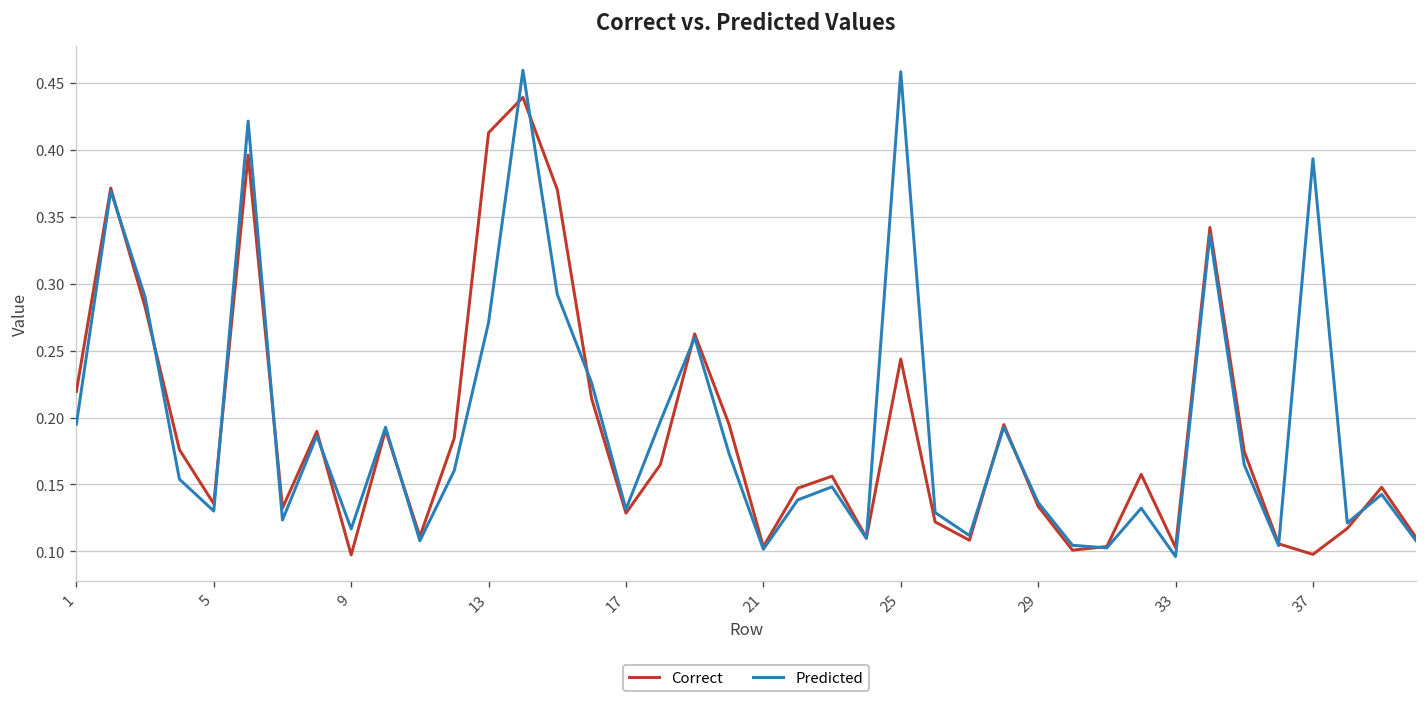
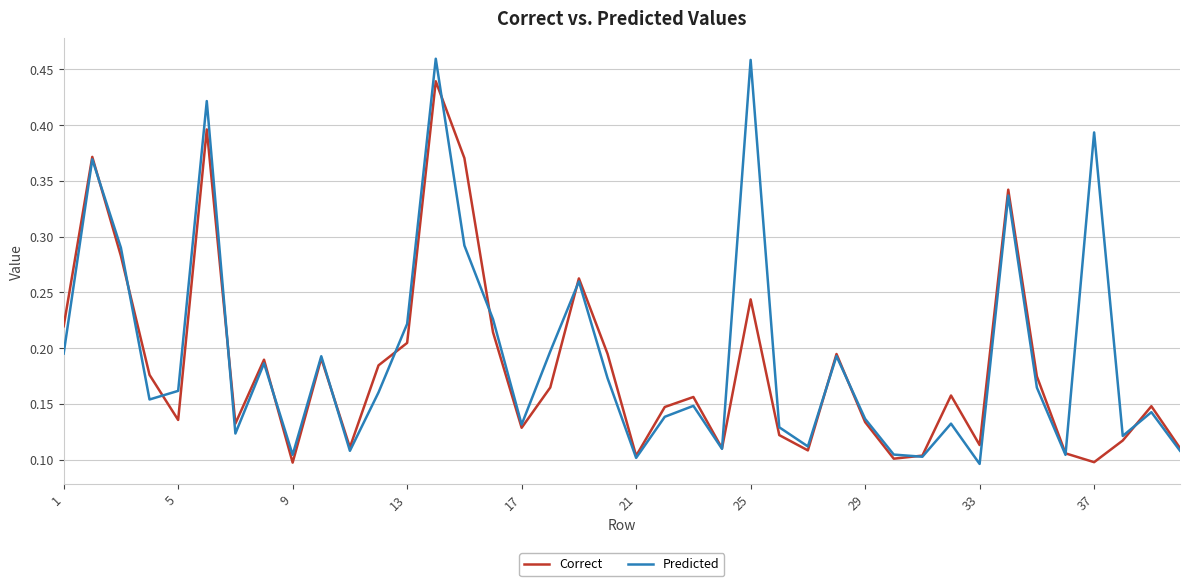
  {
    "Correct": {
      "1": 0.220,
      "5": 0.136,
      "9": 0.097,
-     "13": 0.413,
+     "13": 0.205,
      "17": 0.129,
      "25": 0.244,
      "29": 0.134,
-     "33": 0.103,
+     "33": 0.113,
      "37": 0.098
    },
    "Predicted": {
      "1": 0.195,
-     "5": 0.130,
-     "9": 0.117,
-     "13": 0.271,
+     "5": 0.162,
+     "9": 0.104,
+     "13": 0.222,
      "17": 0.131,
      "25": 0.458,
      "29": 0.137,
      "33": 0.096,
      "37": 0.393
    }
  }
